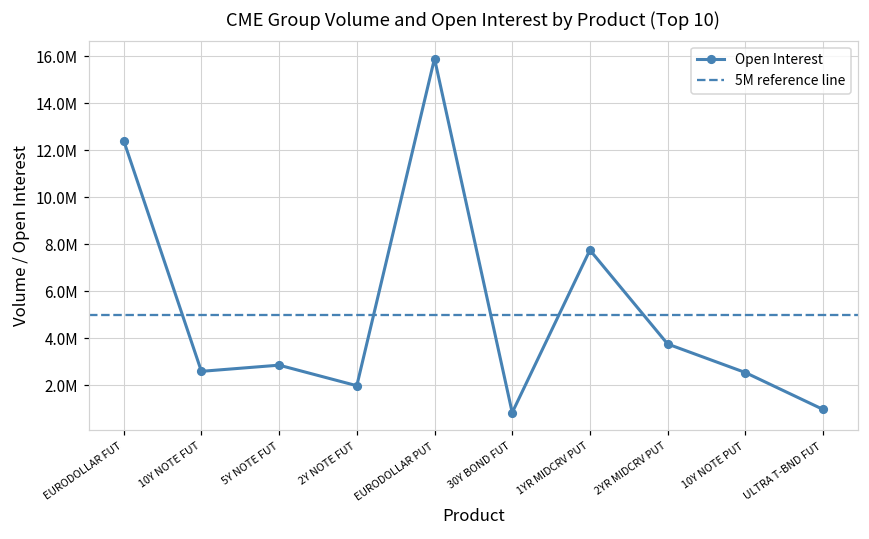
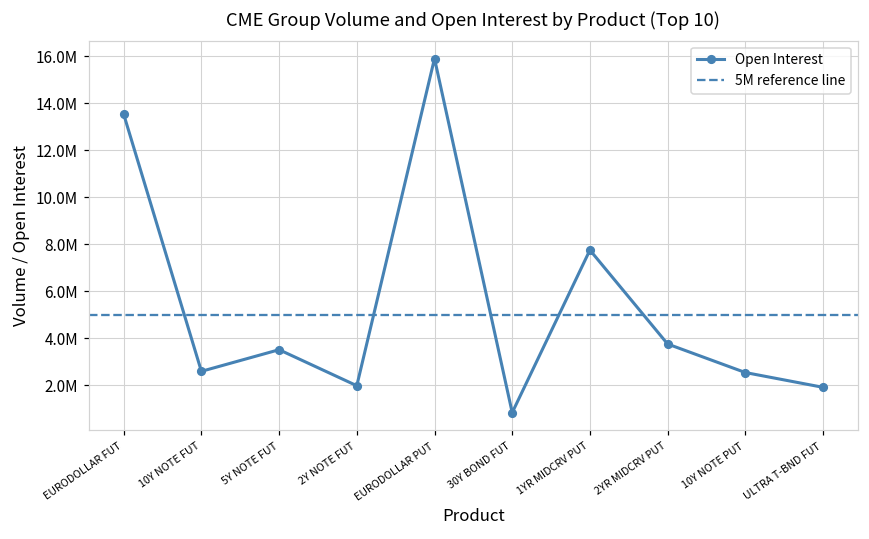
  {
-   "EURODOLLAR FUT": 12400000,
+   "EURODOLLAR FUT": 13500000,
    "10Y NOTE FUT": 2600000,
-   "5Y NOTE FUT": 2900000,
+   "5Y NOTE FUT": 3500000,
    "2Y NOTE FUT": 2000000,
    "EURODOLLAR PUT": 15900000,
    "30Y BOND FUT": 800000,
    "1YR MIDCRV PUT": 7700000,
    "2YR MIDCRV PUT": 3800000,
    "10Y NOTE PUT": 2500000,
-   "ULTRA T-BND FUT": 1000000
+   "ULTRA T-BND FUT": 1900000
  }
